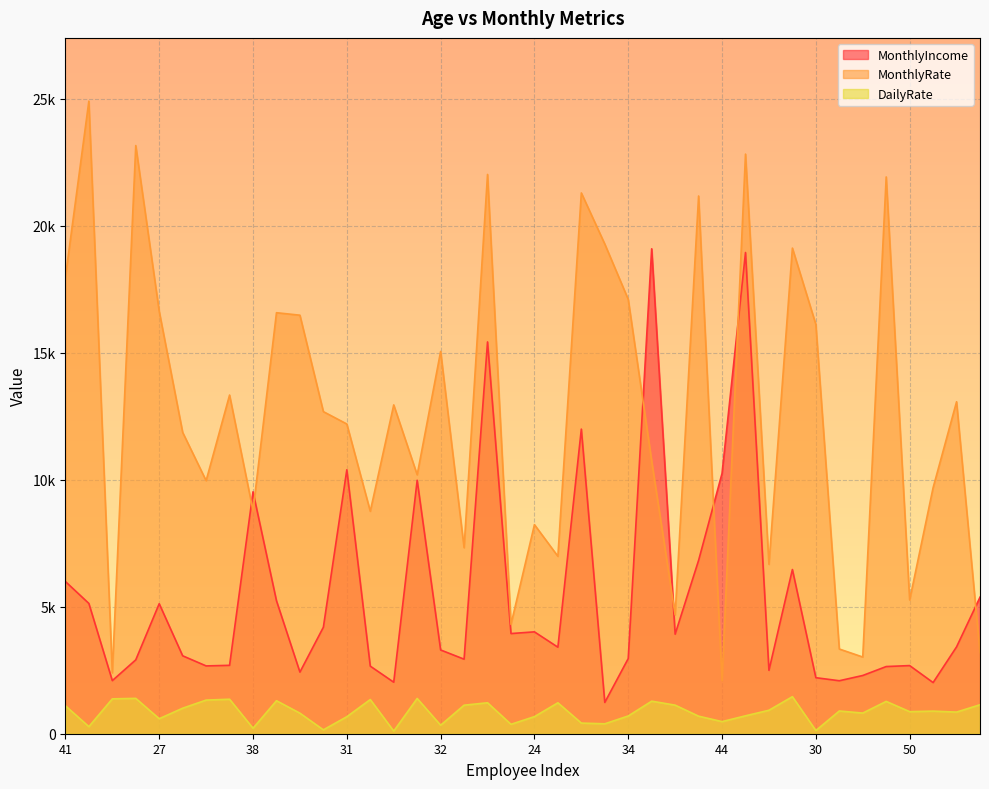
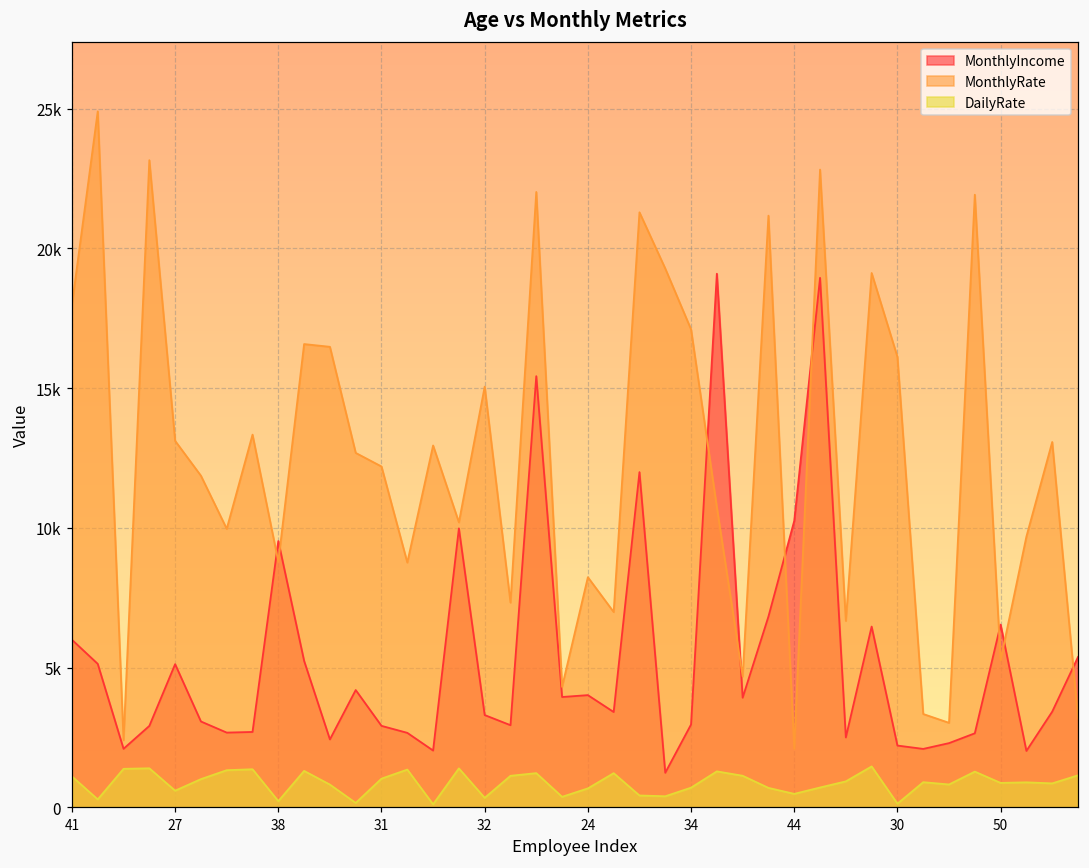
  {
    "MonthlyIncome": {
      "41": 6000,
      "27": 5100,
-     "31": 10400,
-     "50": 2700
+     "31": 2900,
+     "50": 6500
    },
    "MonthlyRate": {
      "41": 18000,
-     "27": 16600,
+     "27": 13100,
      "31": 12200,
      "50": 5300
    },
    "DailyRate": {
      "41": 1100,
      "27": 600,
-     "31": 700,
+     "31": 1000,
      "50": 900
    }
  }
